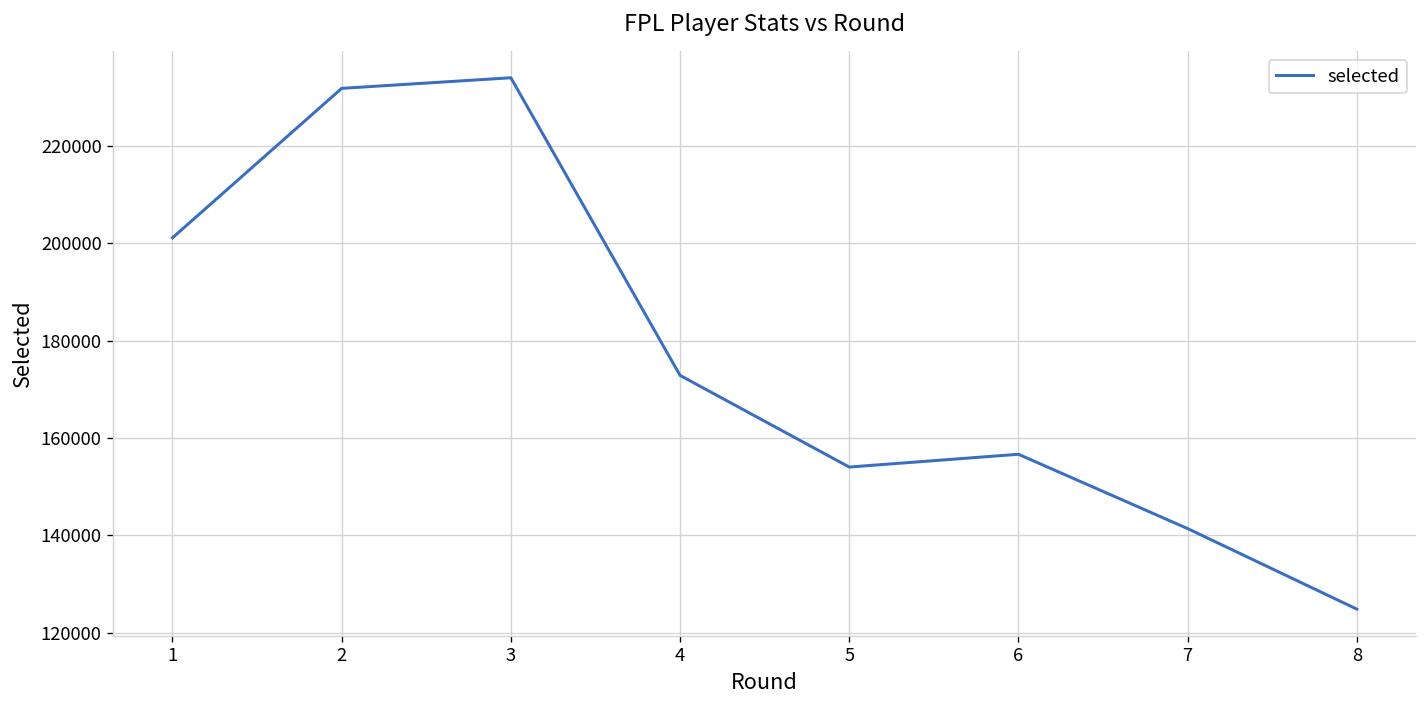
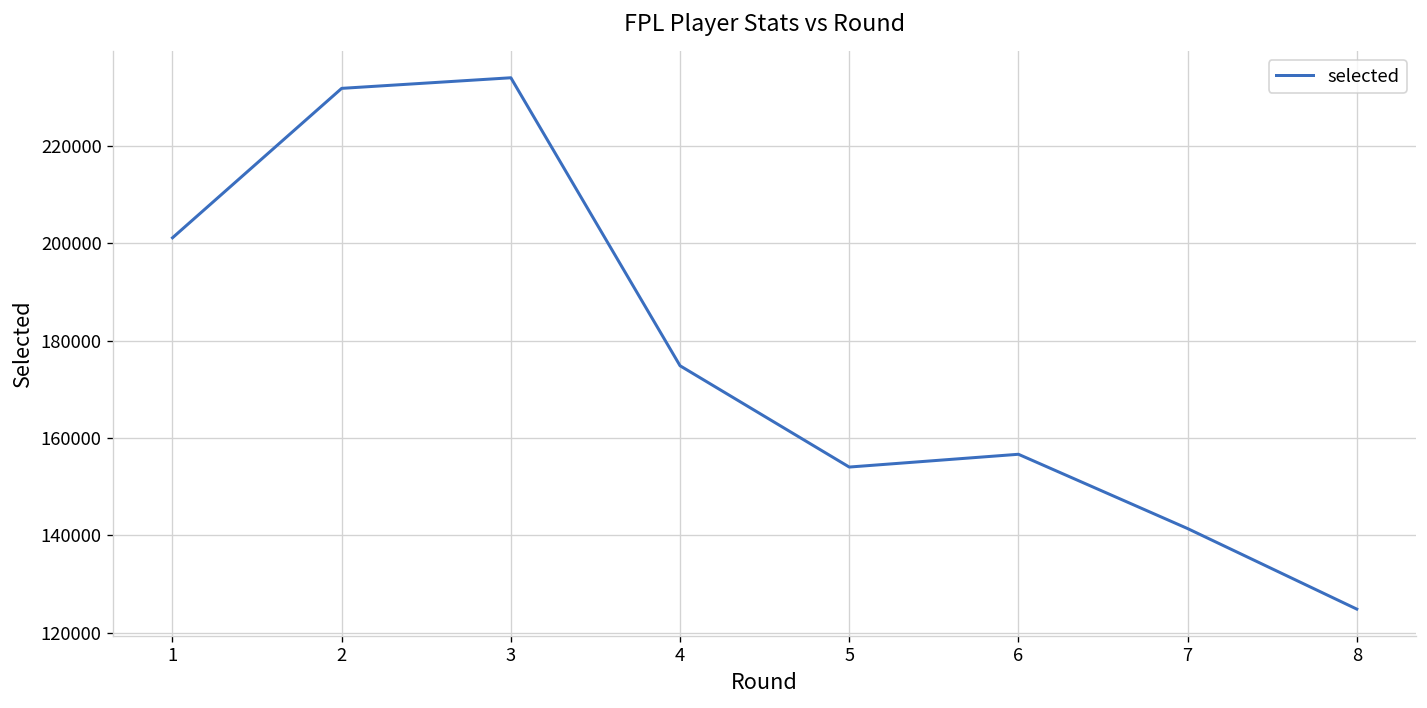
  {
    "1": 201000,
    "2": 232000,
    "3": 234000,
-   "4": 173000,
+   "4": 175000,
    "5": 154000,
    "6": 157000,
    "7": 141000,
    "8": 125000
  }
